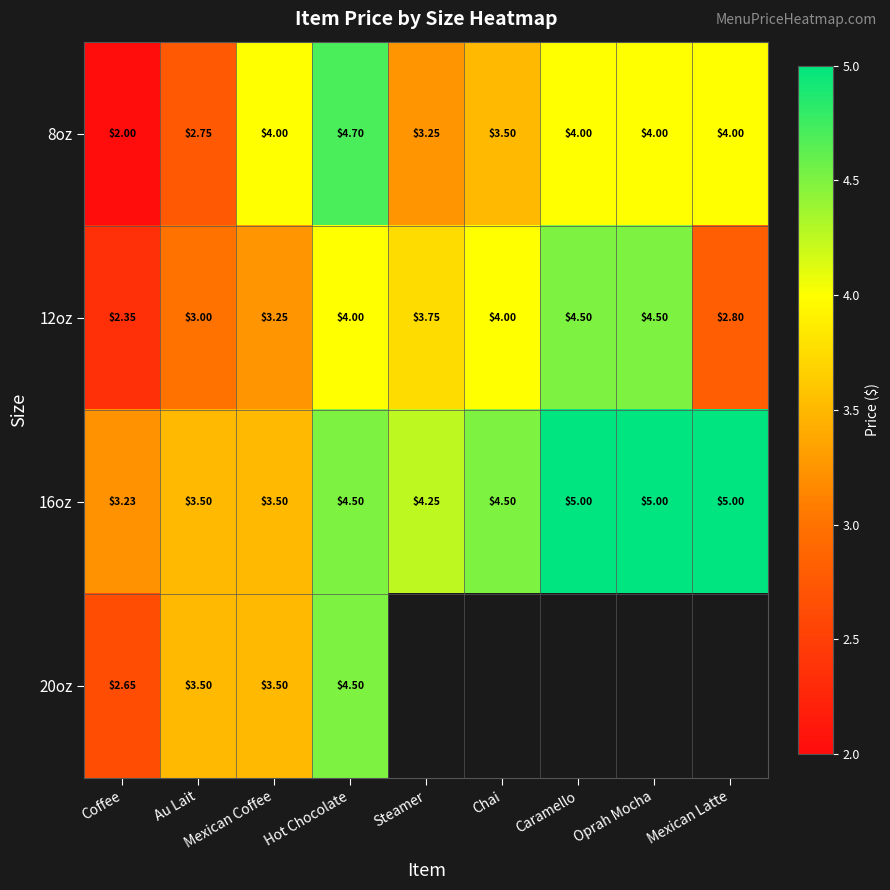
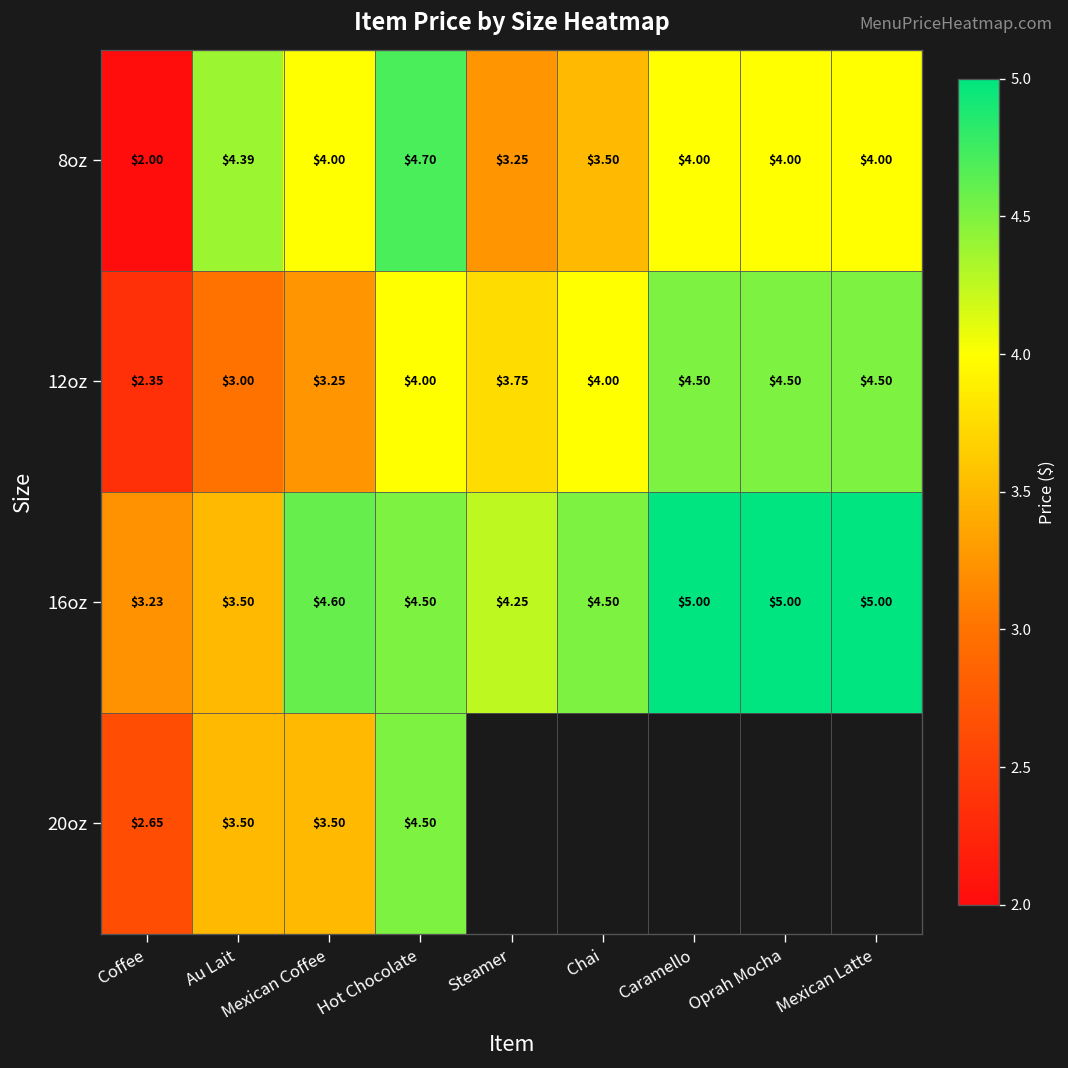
  {
    "8oz": {
      "Coffee": "$2.00",
-     "Au Lait": "$2.75",
+     "Au Lait": "$4.39",
      "Mexican Coffee": "$4.00",
      "Hot Chocolate": "$4.70",
      "Steamer": "$3.25",
      "Chai": "$3.50",
      "Caramello": "$4.00",
      "Oprah Mocha": "$4.00",
      "Mexican Latte": "$4.00"
    },
    "12oz": {
      "Coffee": "$2.35",
      "Au Lait": "$3.00",
      "Mexican Coffee": "$3.25",
      "Hot Chocolate": "$4.00",
      "Steamer": "$3.75",
      "Chai": "$4.00",
      "Caramello": "$4.50",
      "Oprah Mocha": "$4.50",
-     "Mexican Latte": "$2.80"
+     "Mexican Latte": "$4.50"
    },
    "16oz": {
      "Coffee": "$3.23",
      "Au Lait": "$3.50",
-     "Mexican Coffee": "$3.50",
+     "Mexican Coffee": "$4.60",
      "Hot Chocolate": "$4.50",
      "Steamer": "$4.25",
      "Chai": "$4.50",
      "Caramello": "$5.00",
      "Oprah Mocha": "$5.00",
      "Mexican Latte": "$5.00"
    },
    "20oz": {
      "Coffee": "$2.65",
      "Au Lait": "$3.50",
      "Mexican Coffee": "$3.50",
      "Hot Chocolate": "$4.50"
    }
  }
